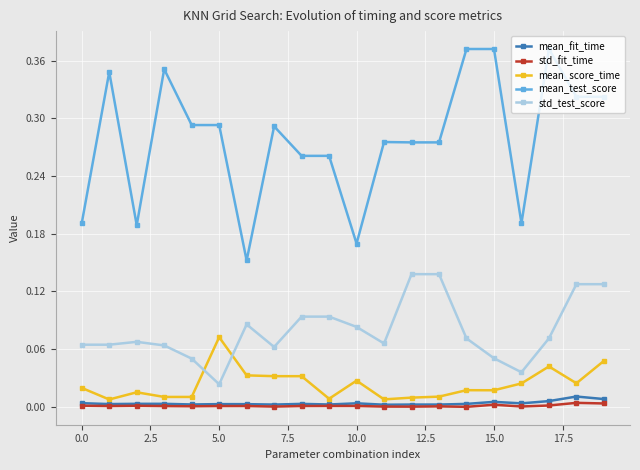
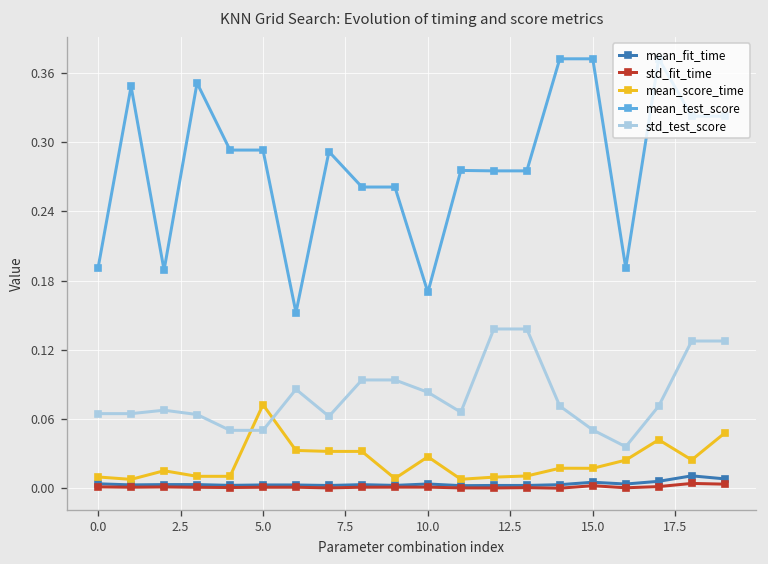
  {
    "mean_fit_time": {
      "10.0": 0.00,
      "15.0": 0.01
    },
    "std_fit_time": {
      "10.0": 0.00,
      "15.0": 0.00
    },
    "mean_score_time": {
-     "0.0": 0.02,
+     "0.0": 0.01,
      "5.0": 0.07,
      "10.0": 0.03,
      "15.0": 0.02
    },
    "mean_test_score": {
      "0.0": 0.19,
      "5.0": 0.29,
      "10.0": 0.17,
      "15.0": 0.37
    },
    "std_test_score": {
      "0.0": 0.06,
-     "5.0": 0.02,
+     "5.0": 0.05,
      "10.0": 0.08,
      "15.0": 0.05
    }
  }
